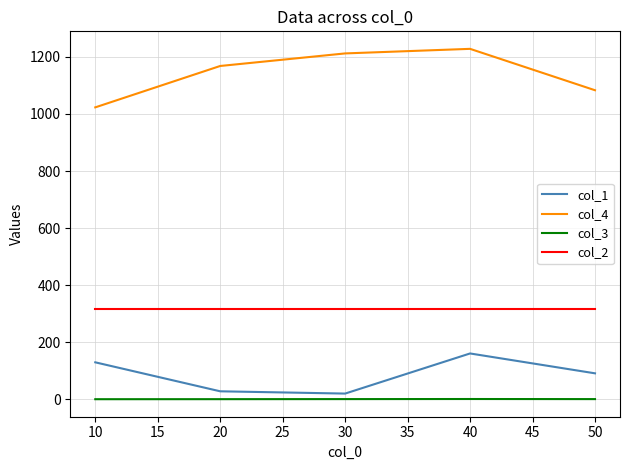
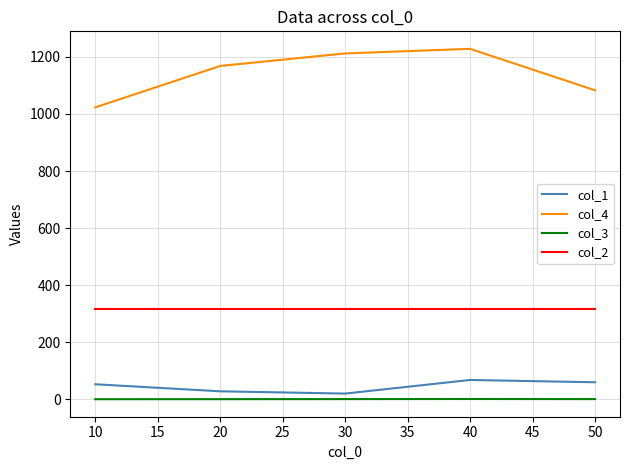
  {
    "col_1": {
-     "10": 130,
+     "10": 50,
      "20": 30,
      "30": 20,
-     "40": 160,
-     "50": 90
+     "40": 70,
+     "50": 60
    },
    "col_4": {
      "10": 1020,
      "20": 1170,
      "30": 1210,
      "40": 1230,
      "50": 1080
    },
    "col_3": {
      "10": 0,
      "20": 0,
      "30": 0,
      "40": 0,
      "50": 0
    },
    "col_2": {
      "10": 320,
      "20": 320,
      "30": 320,
      "40": 320,
      "50": 320
    }
  }
